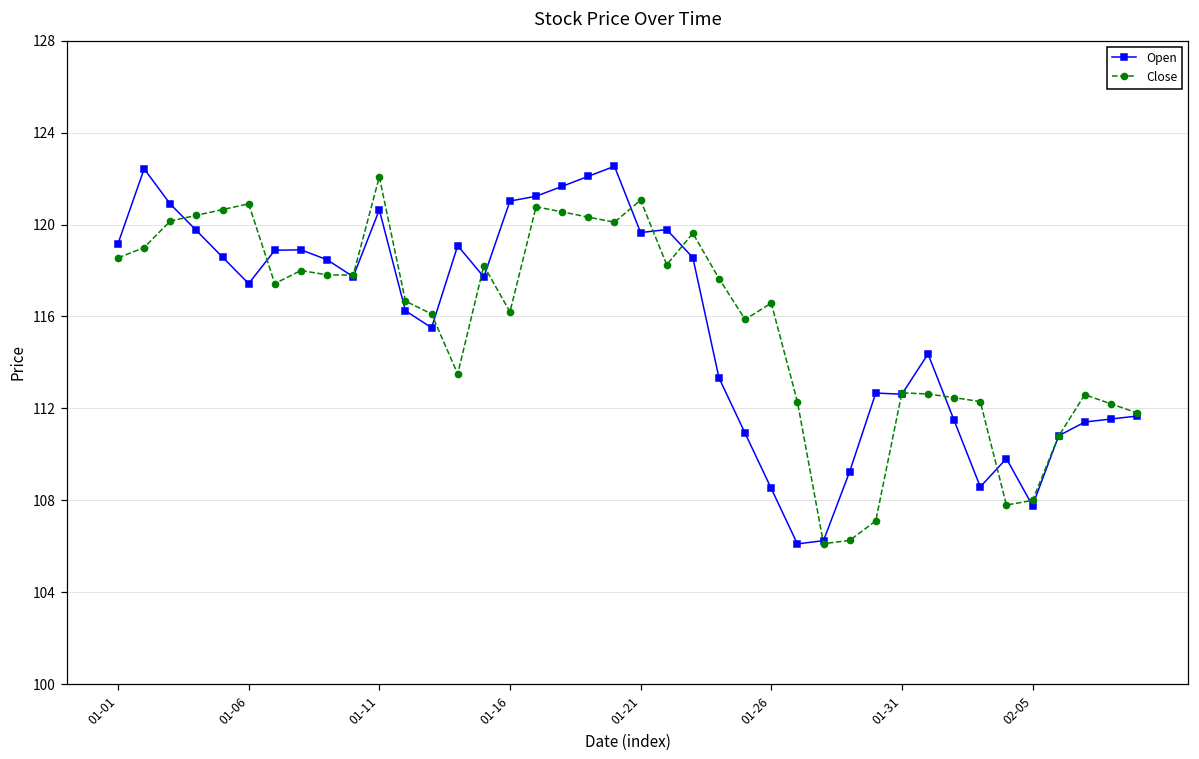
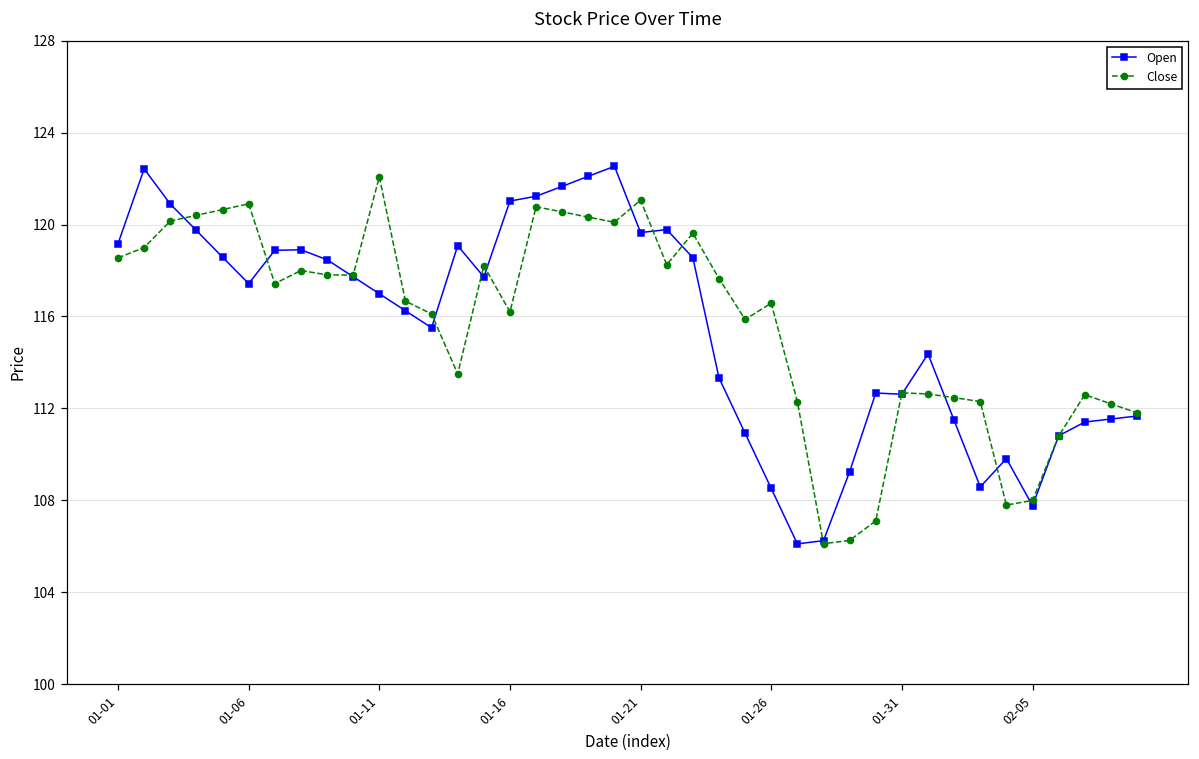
  {
    "Open": {
      "01-01": 119.2,
      "01-06": 117.4,
-     "01-11": 120.6,
+     "01-11": 117.0,
      "01-16": 121.0,
      "01-21": 119.7,
      "01-26": 108.5,
      "02-05": 107.8
    },
    "Close": {
      "01-01": 118.6,
      "01-06": 120.9,
      "01-11": 122.1,
      "01-16": 116.2,
      "01-21": 121.1,
      "01-26": 116.6,
      "02-05": 108.0
    }
  }
